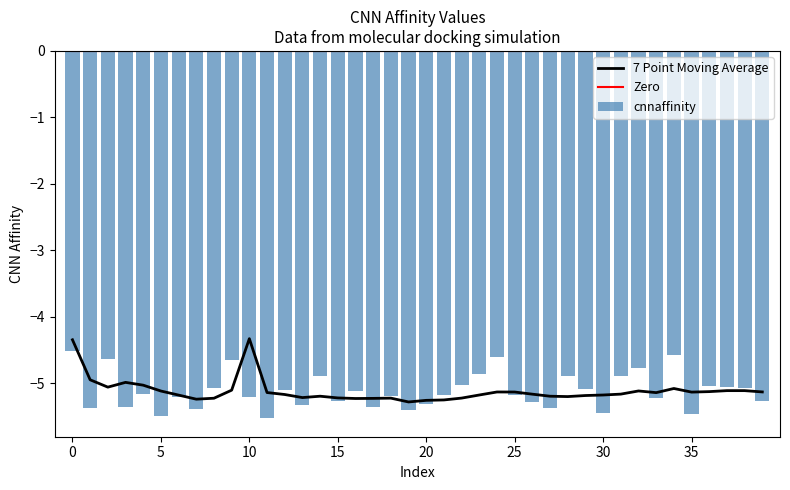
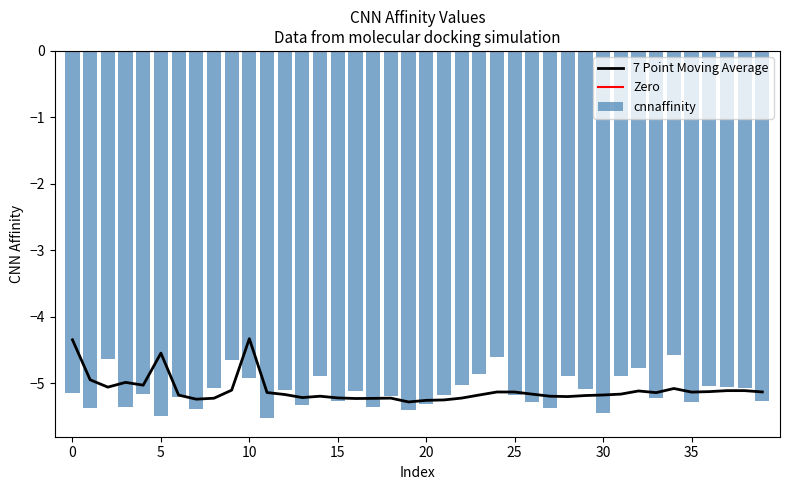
  {
    "cnnaffinity": {
-     "0": -4.5,
+     "0": -5.2,
      "5": -5.5,
-     "10": -5.2,
+     "10": -4.9,
      "15": -5.3,
      "20": -5.3,
      "25": -5.2,
      "30": -5.5,
-     "35": -5.5
+     "35": -5.3
    },
    "7 Point Moving Average": {
      "0": -4.3,
-     "5": -5.1,
+     "5": -4.5,
      "10": -4.3,
      "15": -5.2,
      "20": -5.3,
      "25": -5.1,
      "30": -5.2,
      "35": -5.1
    },
    "Zero": {
      "0": 0.0,
      "5": 0.0,
      "10": 0.0,
      "15": 0.0,
      "20": 0.0,
      "25": 0.0,
      "30": 0.0,
      "35": 0.0
    }
  }
